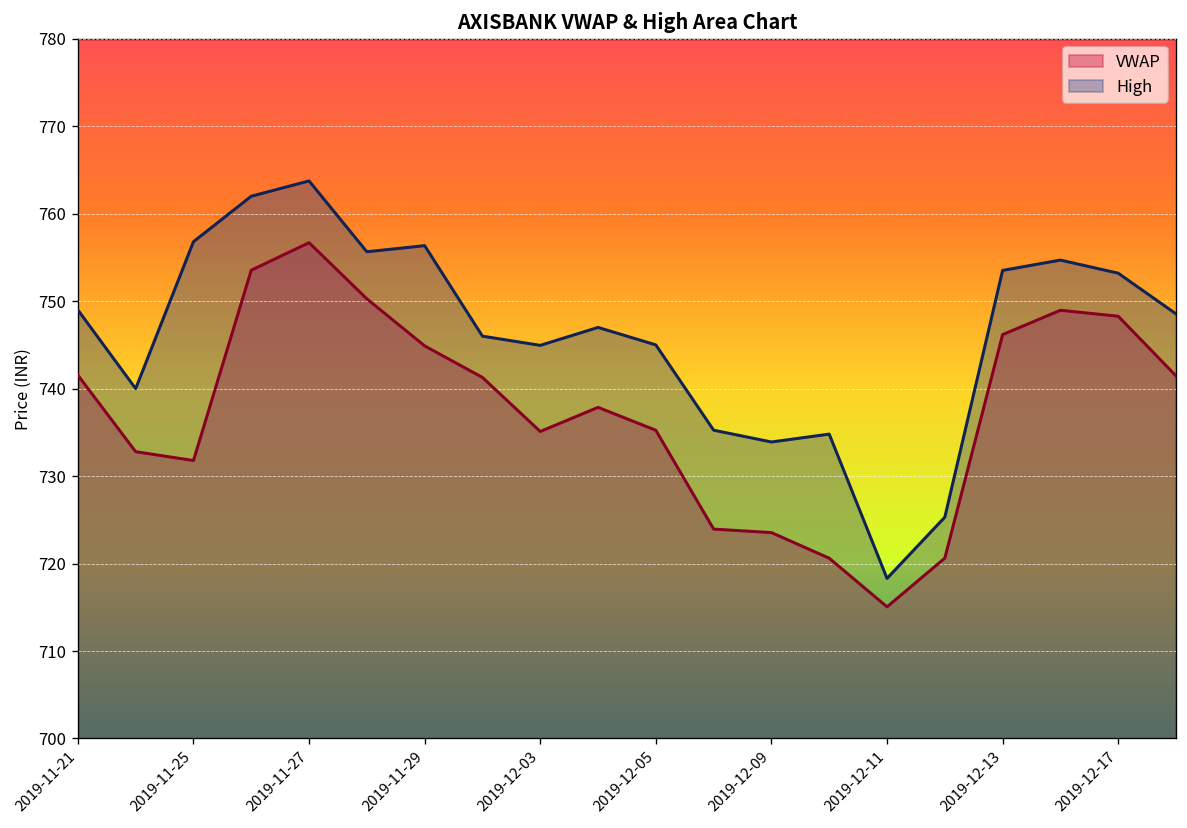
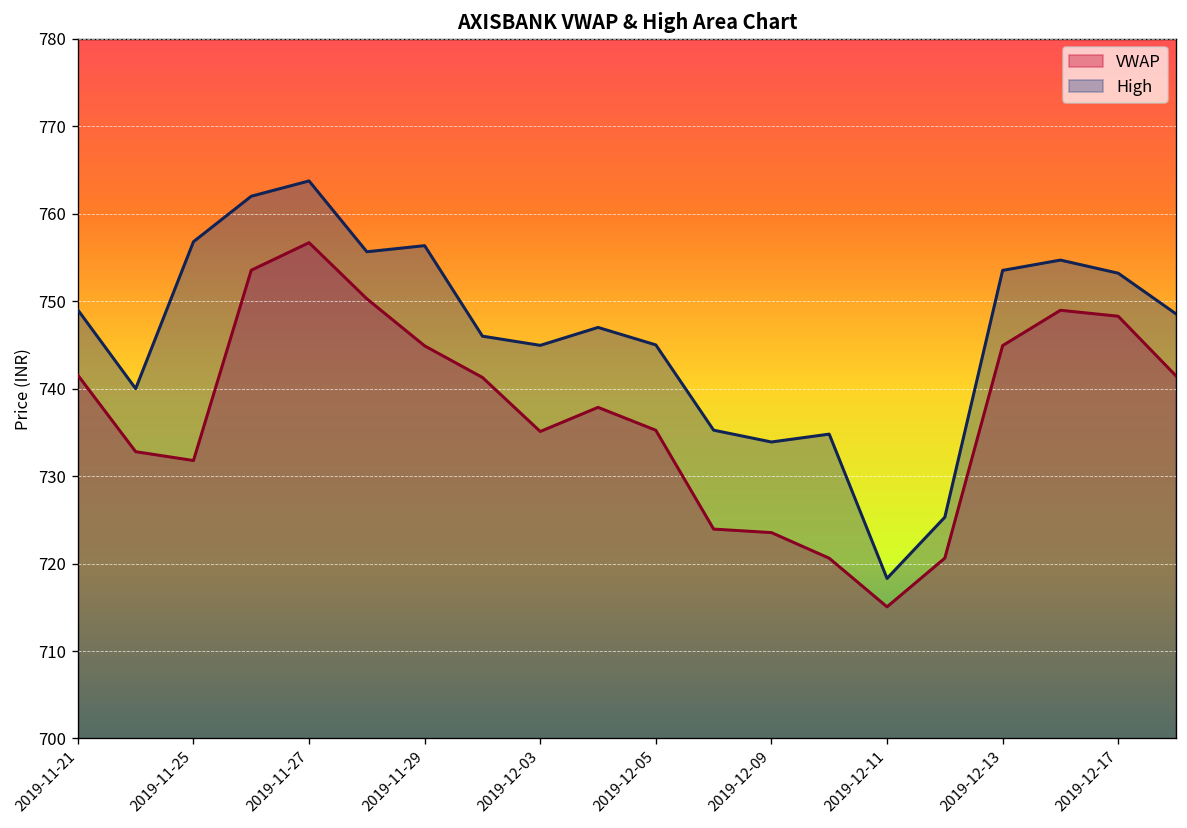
  {
    "VWAP": {
      "2019-11-21": 742,
      "2019-11-25": 732,
      "2019-11-27": 757,
      "2019-11-29": 745,
      "2019-12-03": 735,
      "2019-12-05": 735,
      "2019-12-09": 724,
      "2019-12-11": 715,
-     "2019-12-13": 746,
+     "2019-12-13": 745,
      "2019-12-17": 748
    },
    "High": {
      "2019-11-21": 749,
      "2019-11-25": 757,
      "2019-11-27": 764,
      "2019-11-29": 756,
      "2019-12-03": 745,
      "2019-12-05": 745,
      "2019-12-09": 734,
      "2019-12-11": 718,
      "2019-12-13": 754,
      "2019-12-17": 753
    }
  }
